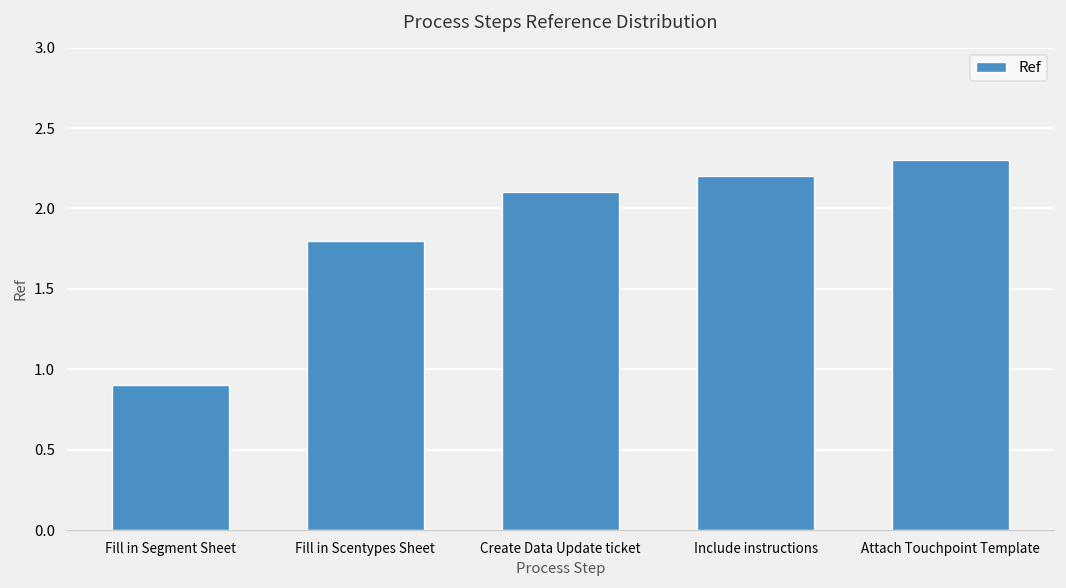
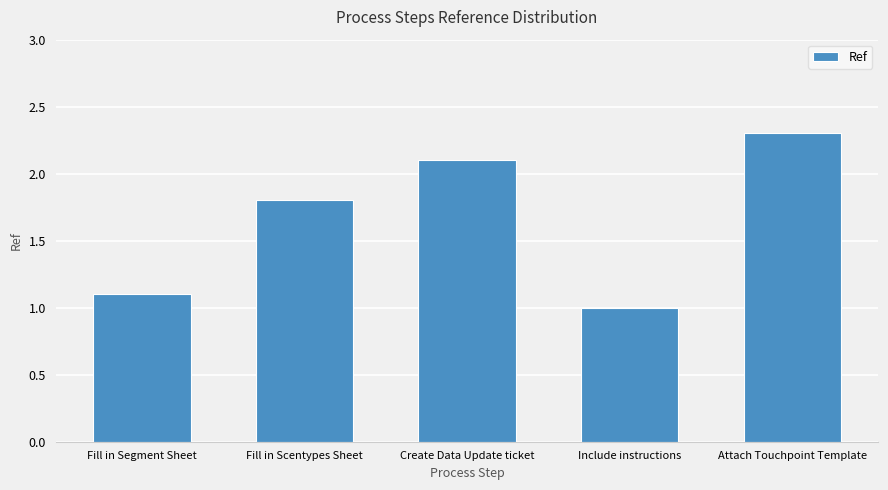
  {
-   "Fill in Segment Sheet": 0.9,
+   "Fill in Segment Sheet": 1.1,
    "Fill in Scentypes Sheet": 1.8,
    "Create Data Update ticket": 2.1,
-   "Include instructions": 2.2,
+   "Include instructions": 1.0,
    "Attach Touchpoint Template": 2.3
  }
